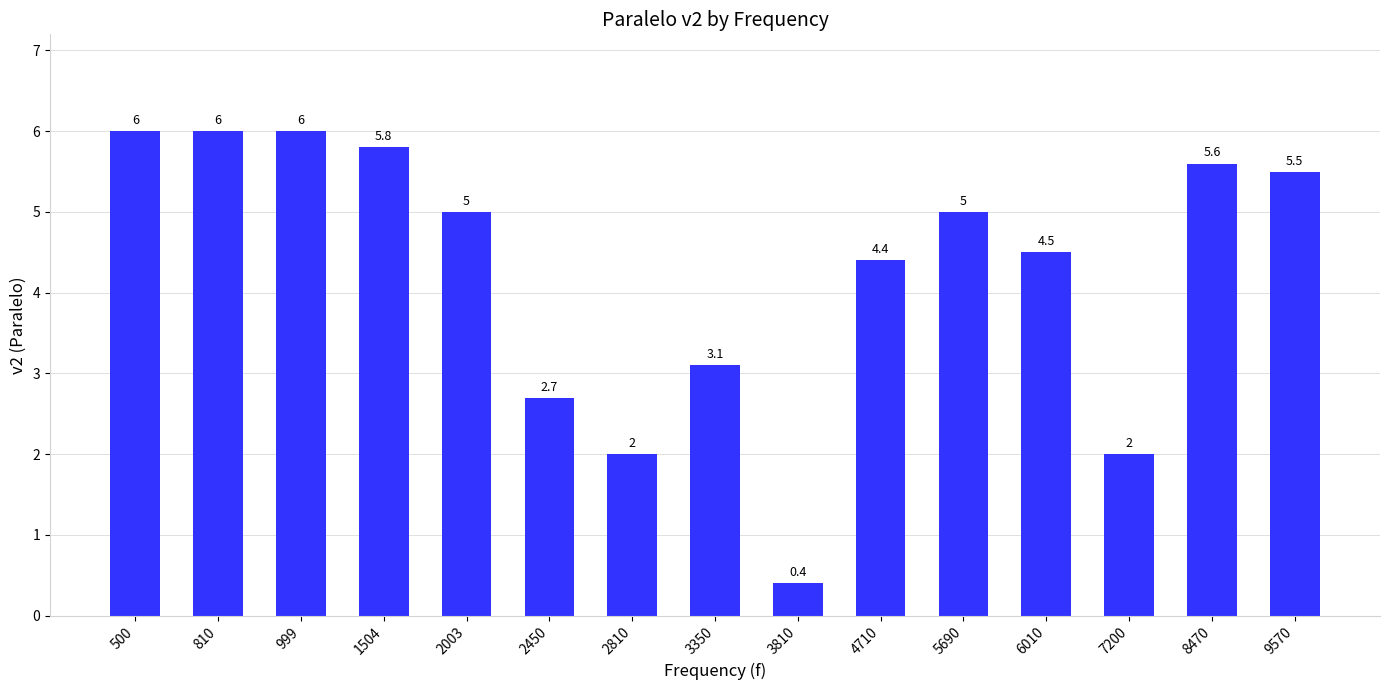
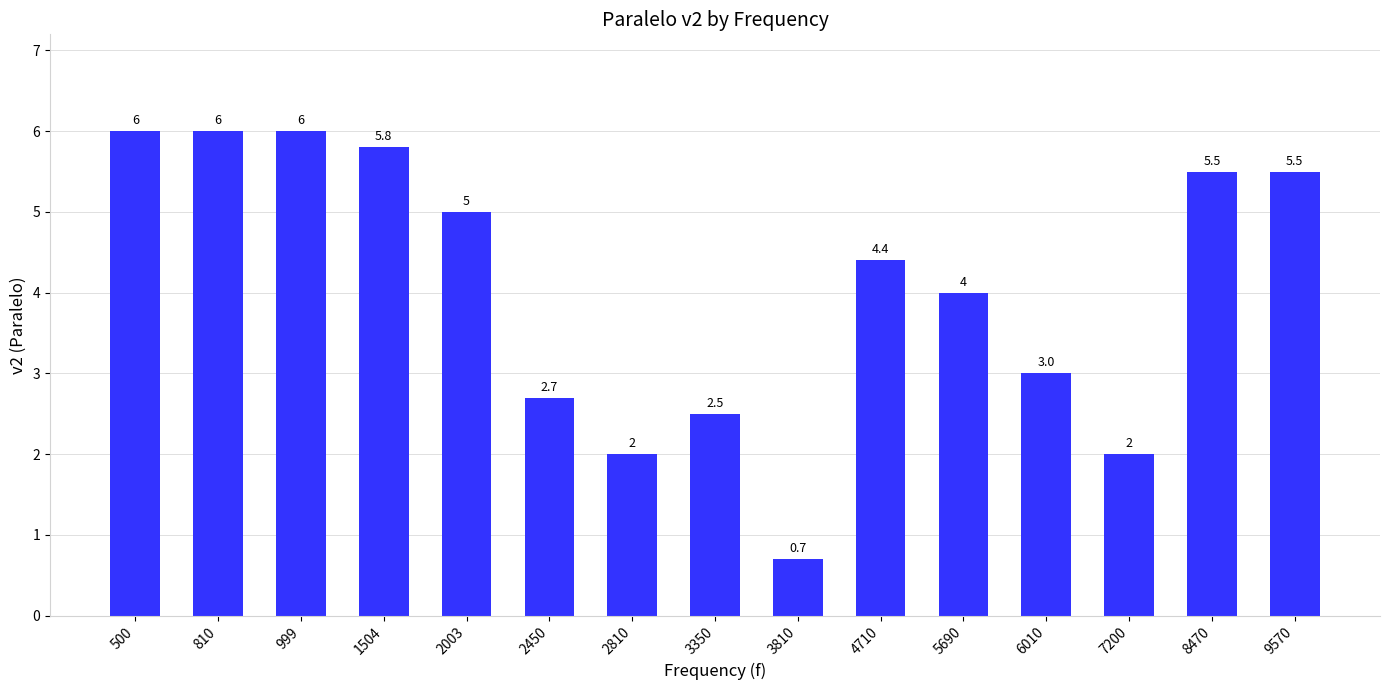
  {
    "500": 6,
    "810": 6,
    "999": 6,
    "1504": 5.8,
    "2003": 5,
    "2450": 2.7,
    "2810": 2,
-   "3350": 3.1,
-   "3810": 0.4,
+   "3350": 2.5,
+   "3810": 0.7,
    "4710": 4.4,
-   "5690": 5,
-   "6010": 4.5,
+   "5690": 4,
+   "6010": 3.0,
    "7200": 2,
-   "8470": 5.6,
+   "8470": 5.5,
    "9570": 5.5
  }
